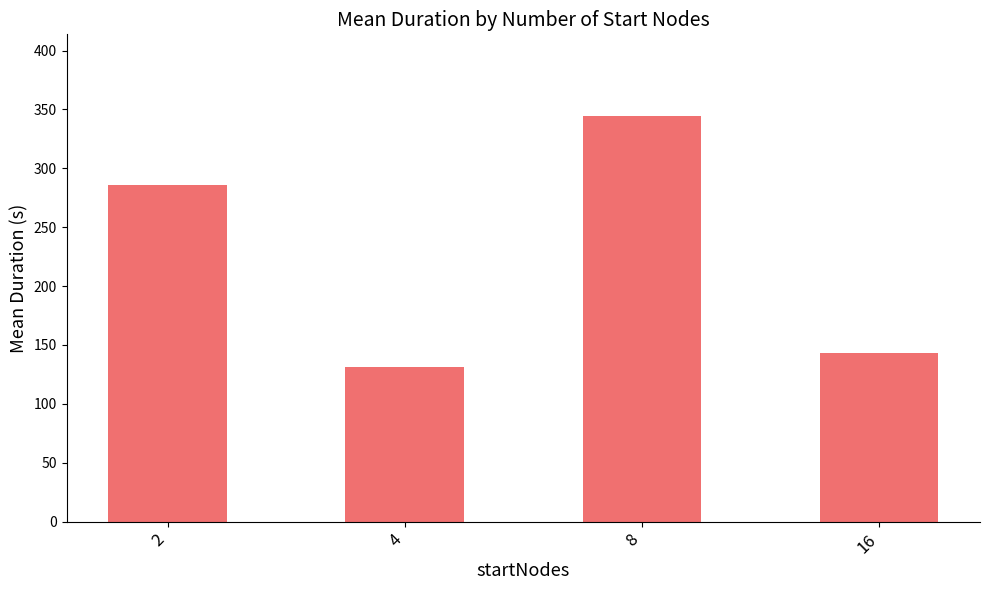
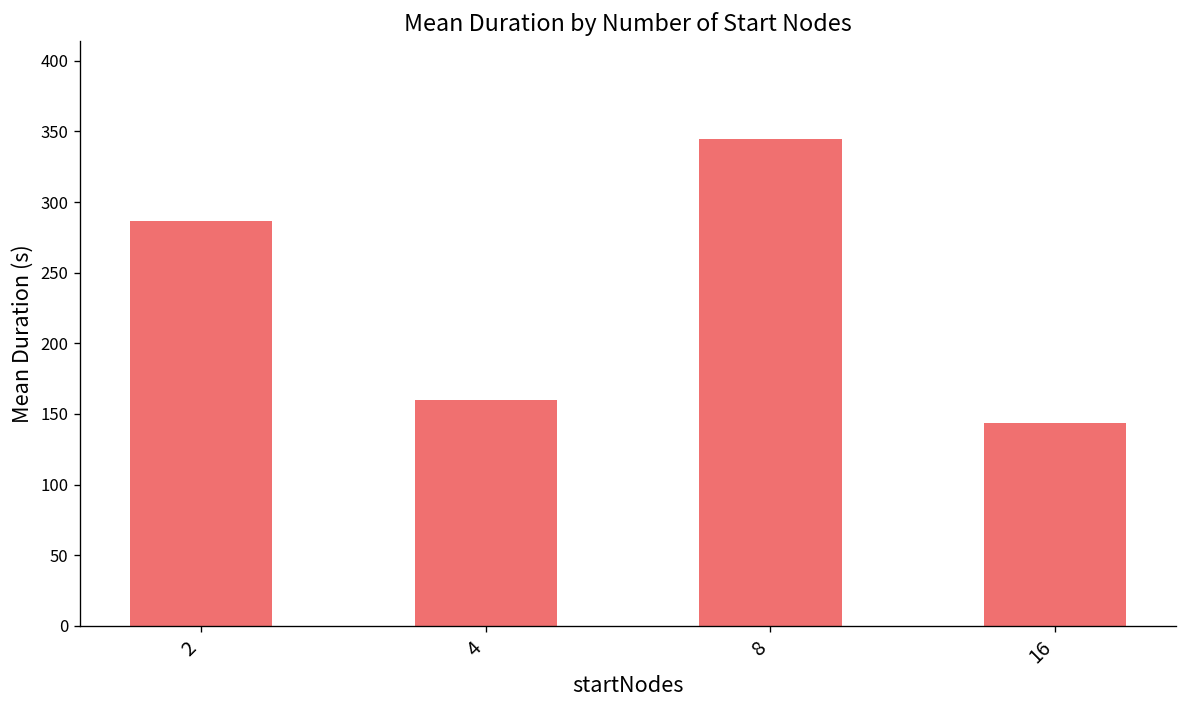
  {
    "2": 286,
-   "4": 131,
+   "4": 160,
    "8": 345,
    "16": 143
  }
